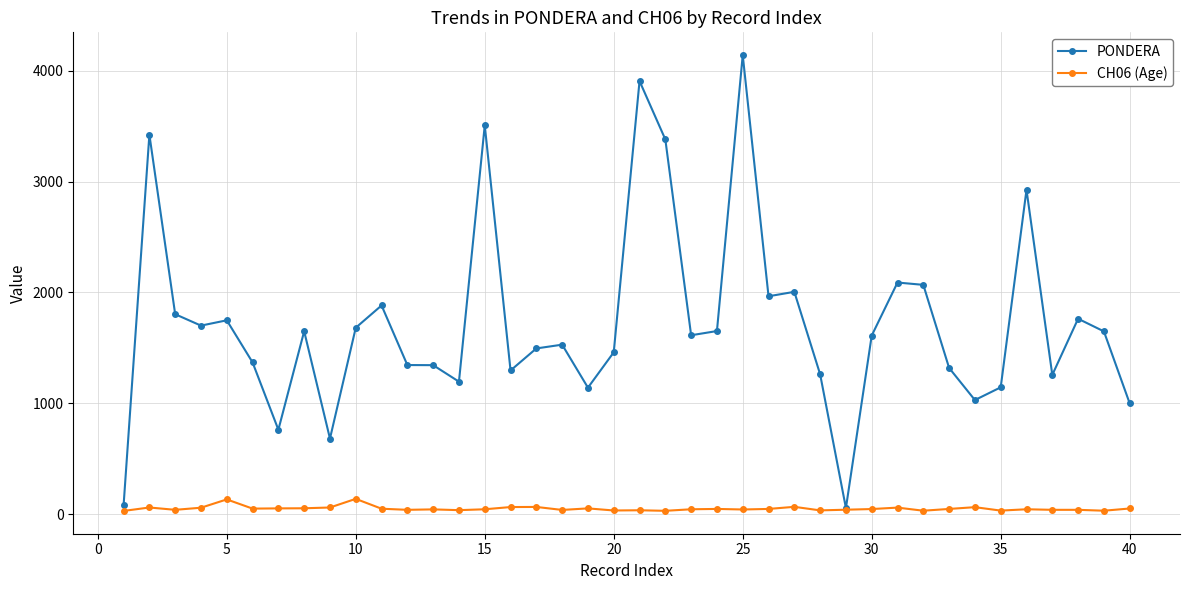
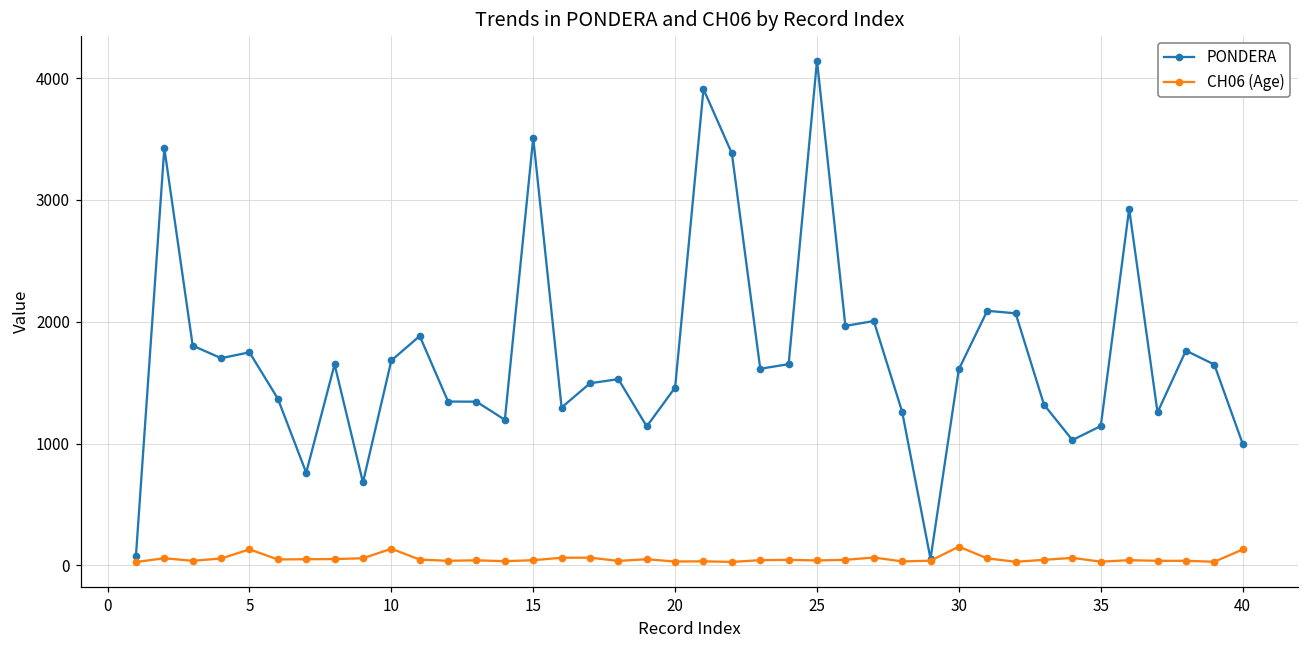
  {
    "PONDERA": {
      "5": 1750,
      "10": 1680,
      "15": 3510,
      "20": 1460,
      "25": 4140,
      "30": 1610,
      "35": 1140,
      "40": 1000
    },
    "CH06 (Age)": {
      "5": 130,
      "10": 140,
      "15": 40,
      "20": 30,
      "25": 40,
-     "30": 50,
+     "30": 150,
      "35": 30,
-     "40": 50
+     "40": 130
    }
  }
